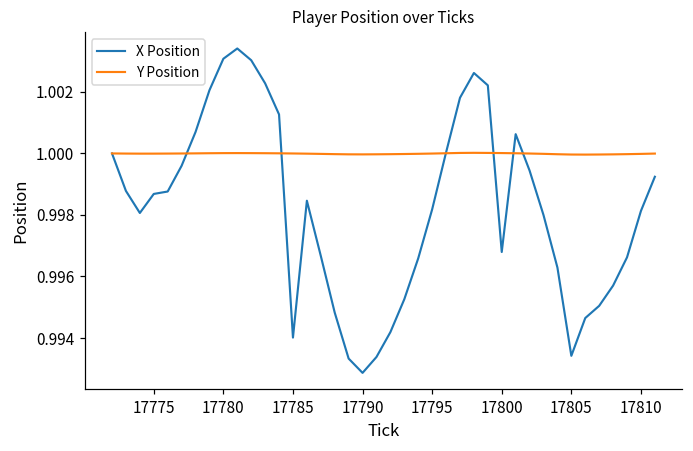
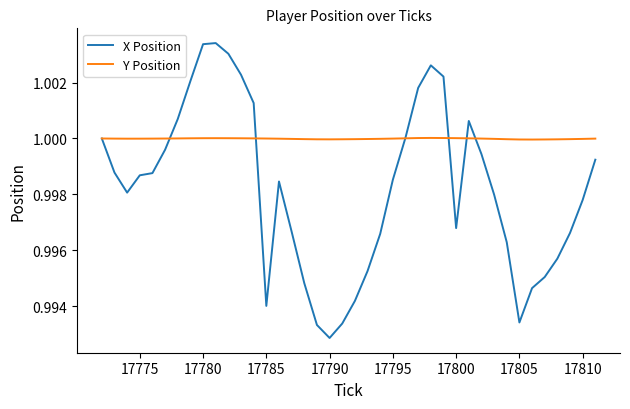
  {
    "X Position": {
      "17775": 0.9987,
-     "17780": 1.0031,
+     "17780": 1.0034,
      "17785": 0.9940,
      "17790": 0.9929,
-     "17795": 0.9982,
+     "17795": 0.9985,
      "17800": 0.9968,
      "17805": 0.9934,
-     "17810": 0.9981
+     "17810": 0.9978
    },
    "Y Position": {
      "17775": 1.0000,
      "17780": 1.0000,
      "17785": 1.0000,
      "17790": 1.0000,
      "17795": 1.0000,
      "17800": 1.0000,
      "17805": 1.0000,
      "17810": 1.0000
    }
  }
